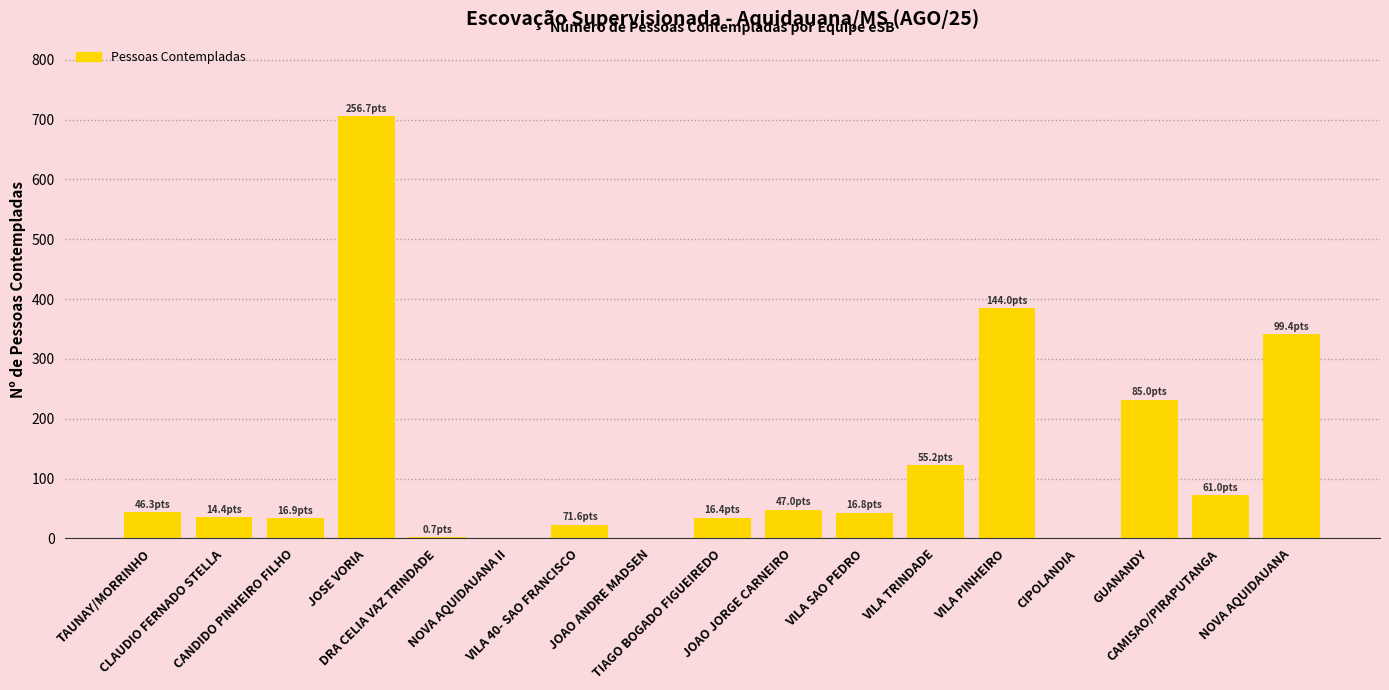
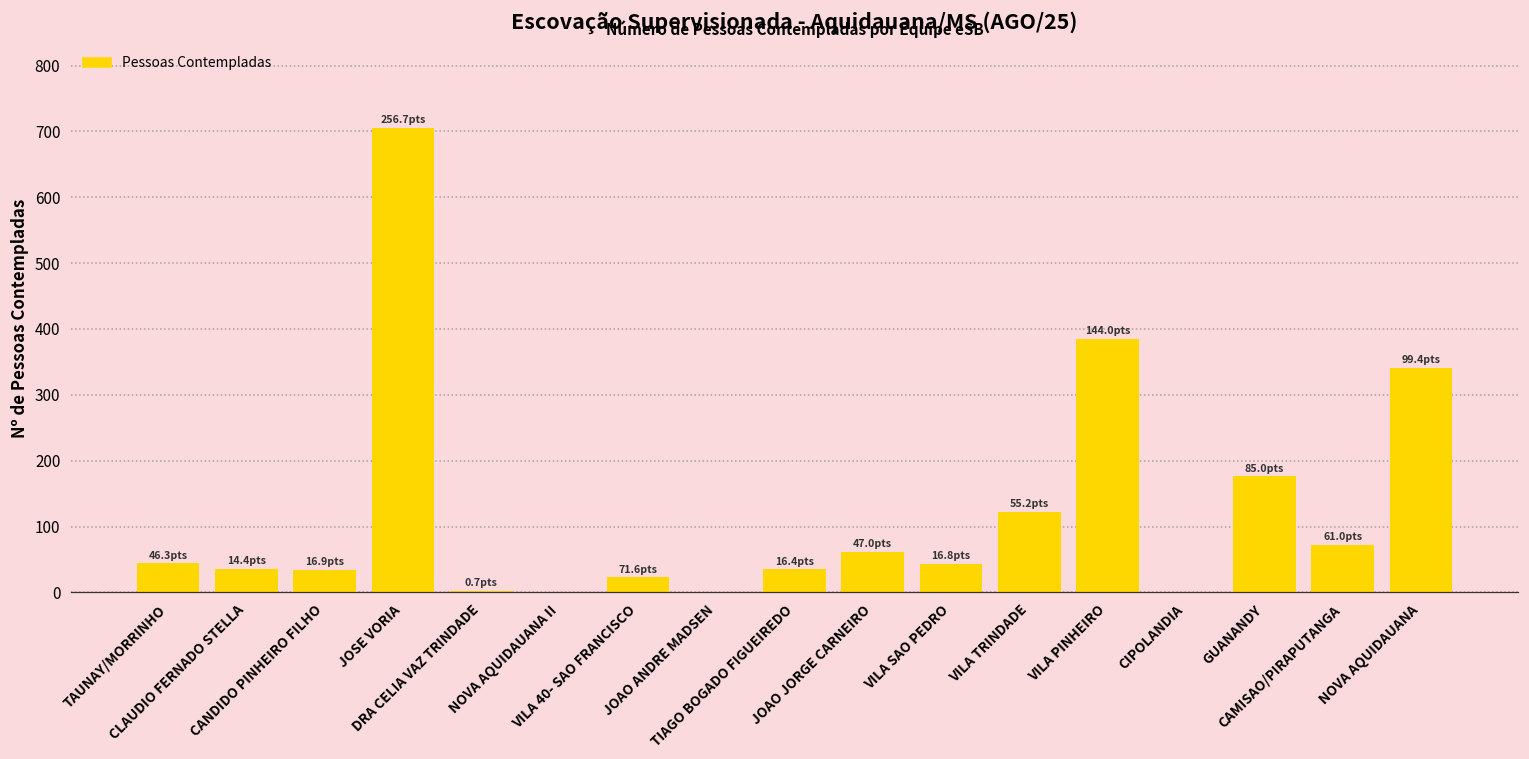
  {
    "NOVA AQUIDAUANA II": 0,
    "JOAO ANDRE MADSEN": 0,
-   "JOAO JORGE CARNEIRO": 50,
+   "JOAO JORGE CARNEIRO": 60,
    "CIPOLANDIA": 0,
-   "GUANANDY": 230
+   "GUANANDY": 180
  }
